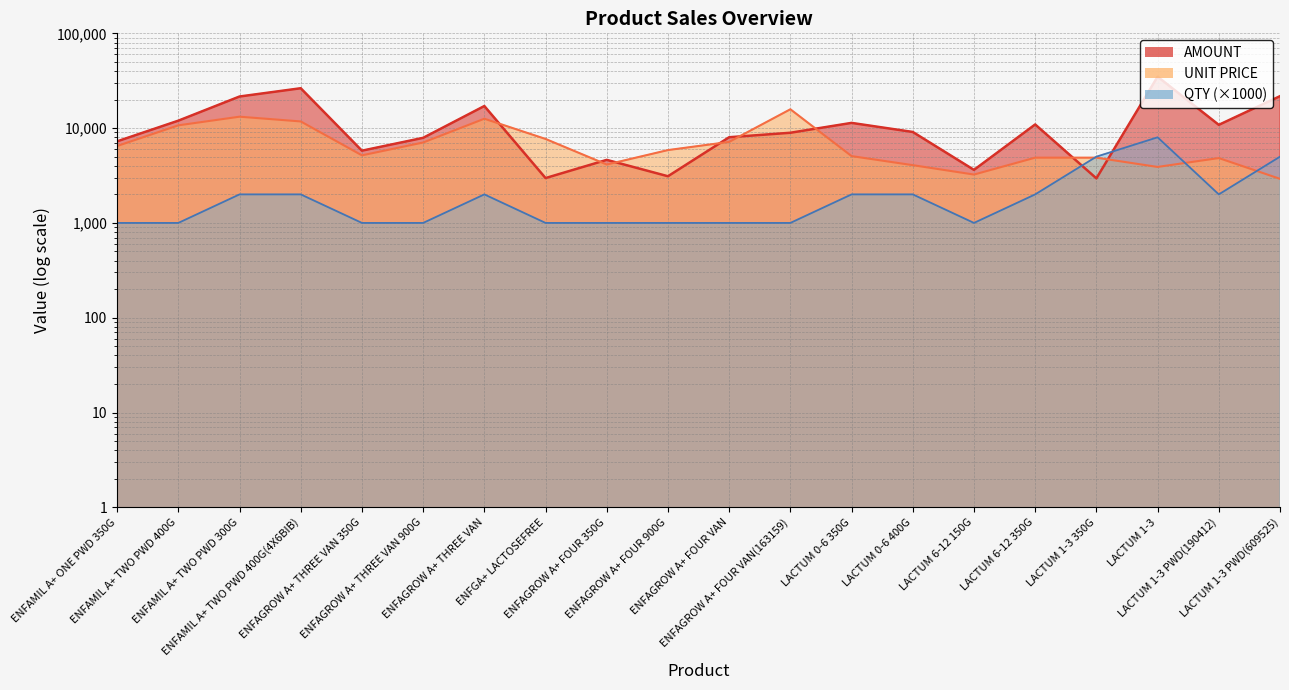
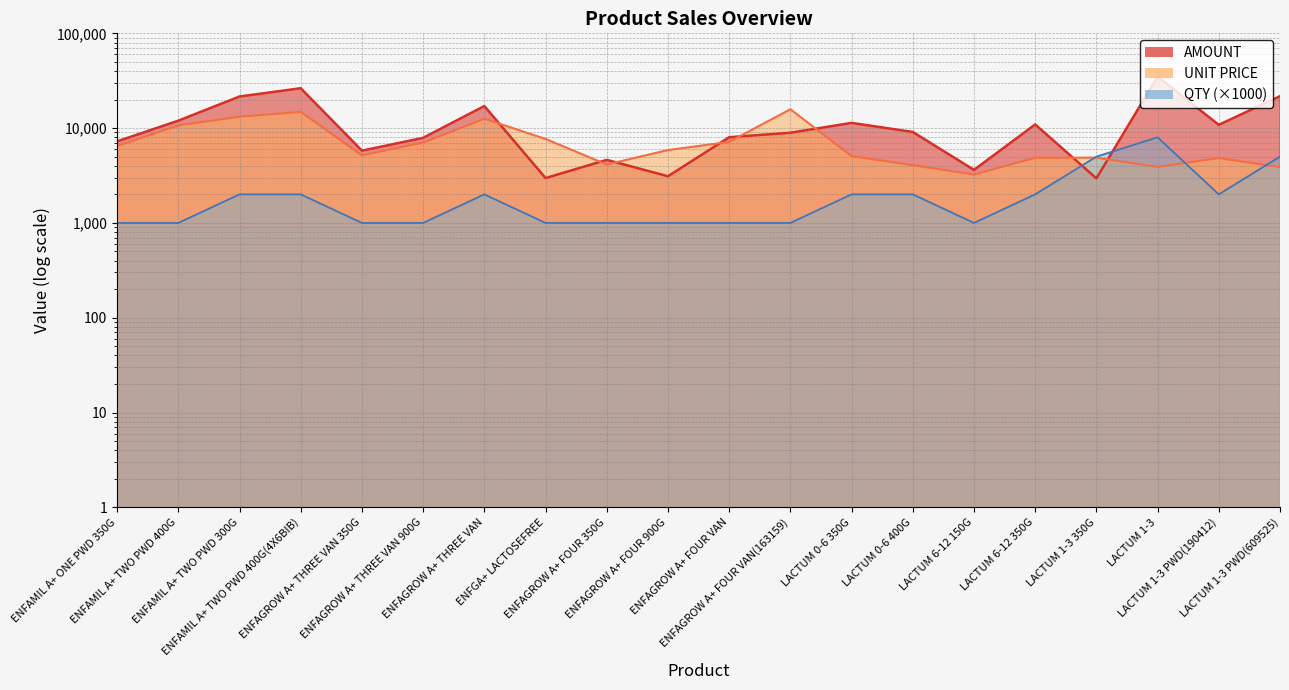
  {
    "AMOUNT": {
      "ENFAMIL A+ ONE PWD 350G": "7,000",
      "ENFAMIL A+ TWO PWD 400G": "12,000",
      "ENFAMIL A+ TWO PWD 300G": "22,000",
      "ENFAMIL A+ TWO PWD 400G(4X6BIB)": "26,000",
      "ENFAGROW A+ THREE VAN 350G": "6,000",
      "ENFAGROW A+ THREE VAN 900G": "8,000",
      "ENFAGROW A+ THREE VAN": "17,000",
      "ENFGA+ LACTOSEFREE": "3,000",
      "ENFAGROW A+ FOUR 350G": "5,000",
      "ENFAGROW A+ FOUR 900G": "3,100",
      "ENFAGROW A+ FOUR VAN": "8,000",
      "ENFAGROW A+ FOUR VAN(163159)": "9,000",
      "LACTUM 0-6 350G": "11,000",
      "LACTUM 0-6 400G": "9,000",
      "LACTUM 6-12 150G": "3,600",
      "LACTUM 6-12 350G": "11,000",
      "LACTUM 1-3 350G": "3,000",
      "LACTUM 1-3 PWD(190412)": "11,000",
      "LACTUM 1-3 PWD(609525)": "22,000"
    },
    "UNIT PRICE": {
      "ENFAMIL A+ ONE PWD 350G": "6,000",
      "ENFAMIL A+ TWO PWD 400G": "11,000",
      "ENFAMIL A+ TWO PWD 300G": "13,000",
-     "ENFAMIL A+ TWO PWD 400G(4X6BIB)": "12,000",
+     "ENFAMIL A+ TWO PWD 400G(4X6BIB)": "15,000",
      "ENFAGROW A+ THREE VAN 350G": "5,000",
      "ENFAGROW A+ THREE VAN 900G": "7,000",
      "ENFAGROW A+ THREE VAN": "13,000",
      "ENFGA+ LACTOSEFREE": "8,000",
      "ENFAGROW A+ FOUR 350G": "4,000",
      "ENFAGROW A+ FOUR 900G": "6,000",
      "ENFAGROW A+ FOUR VAN": "7,000",
      "ENFAGROW A+ FOUR VAN(163159)": "16,000",
      "LACTUM 0-6 350G": "5,000",
      "LACTUM 0-6 400G": "4,100",
      "LACTUM 6-12 150G": "3,200",
      "LACTUM 6-12 350G": "5,000",
      "LACTUM 1-3": "3,900",
      "LACTUM 1-3 PWD(190412)": "5,000",
-     "LACTUM 1-3 PWD(609525)": "2,900"
+     "LACTUM 1-3 PWD(609525)": "3,900"
    },
    "QTY (×1000)": {
      "ENFAMIL A+ ONE PWD 350G": "1,000",
      "ENFAMIL A+ TWO PWD 400G": "1,000",
      "ENFAMIL A+ TWO PWD 300G": "2,000",
      "ENFAMIL A+ TWO PWD 400G(4X6BIB)": "2,000",
      "ENFAGROW A+ THREE VAN 350G": "1,000",
      "ENFAGROW A+ THREE VAN 900G": "1,000",
      "ENFAGROW A+ THREE VAN": "2,000",
      "ENFGA+ LACTOSEFREE": "1,000",
      "ENFAGROW A+ FOUR 350G": "1,000",
      "ENFAGROW A+ FOUR 900G": "1,000",
      "ENFAGROW A+ FOUR VAN": "1,000",
      "ENFAGROW A+ FOUR VAN(163159)": "1,000",
      "LACTUM 0-6 350G": "2,000",
      "LACTUM 0-6 400G": "2,000",
      "LACTUM 6-12 150G": "1,000",
      "LACTUM 6-12 350G": "2,000",
      "LACTUM 1-3": "8,000",
      "LACTUM 1-3 PWD(190412)": "2,000",
      "LACTUM 1-3 PWD(609525)": "5,000"
    }
  }
